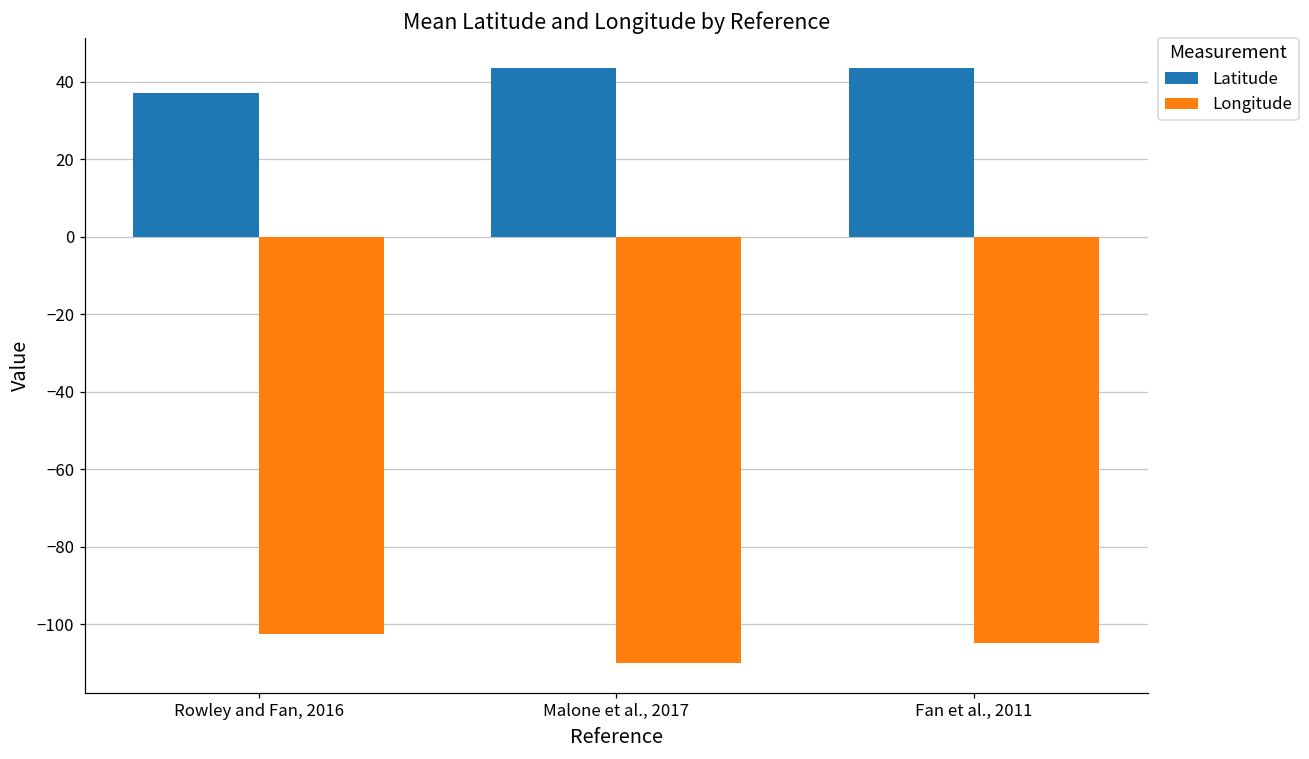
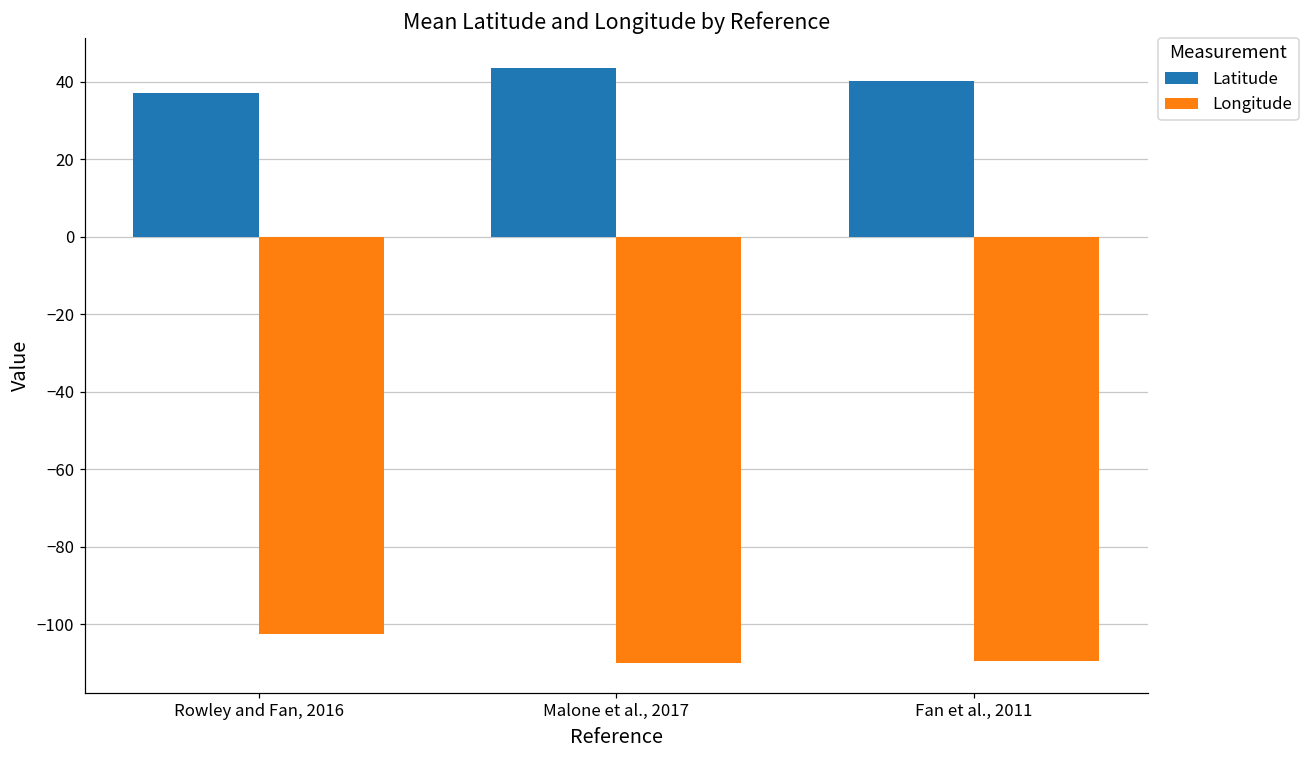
  {
    "Latitude": {
      "Rowley and Fan, 2016": 37,
      "Malone et al., 2017": 44,
-     "Fan et al., 2011": 44
+     "Fan et al., 2011": 40
    },
    "Longitude": {
      "Rowley and Fan, 2016": -102,
      "Malone et al., 2017": -110,
-     "Fan et al., 2011": -105
+     "Fan et al., 2011": -110
    }
  }
